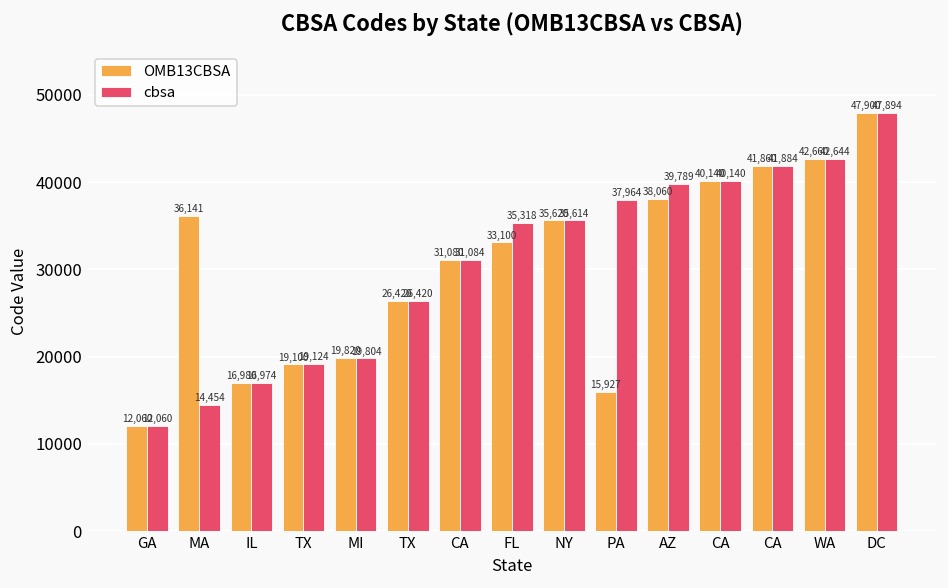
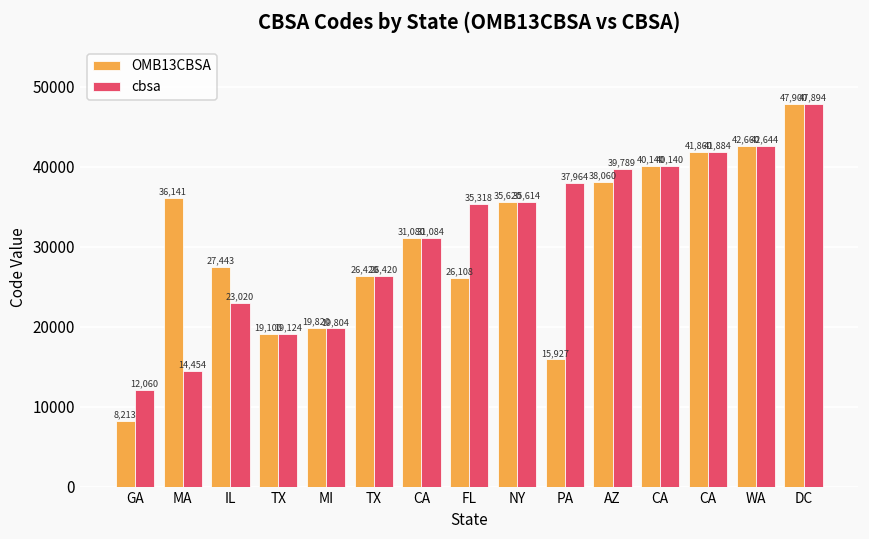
  {
    "OMB13CBSA": {
-     "GA": "12,060",
+     "GA": "8,213",
      "MA": "36,141",
-     "IL": "16,980",
-     "FL": "33,100",
+     "IL": "27,443",
+     "FL": "26,108",
      "PA": "15,927",
      "AZ": "38,060"
    },
    "cbsa": {
      "MA": "14,454",
-     "IL": "16,974",
+     "IL": "23,020",
      "FL": "35,318",
      "PA": "37,964",
      "AZ": "39,789"
    }
  }
